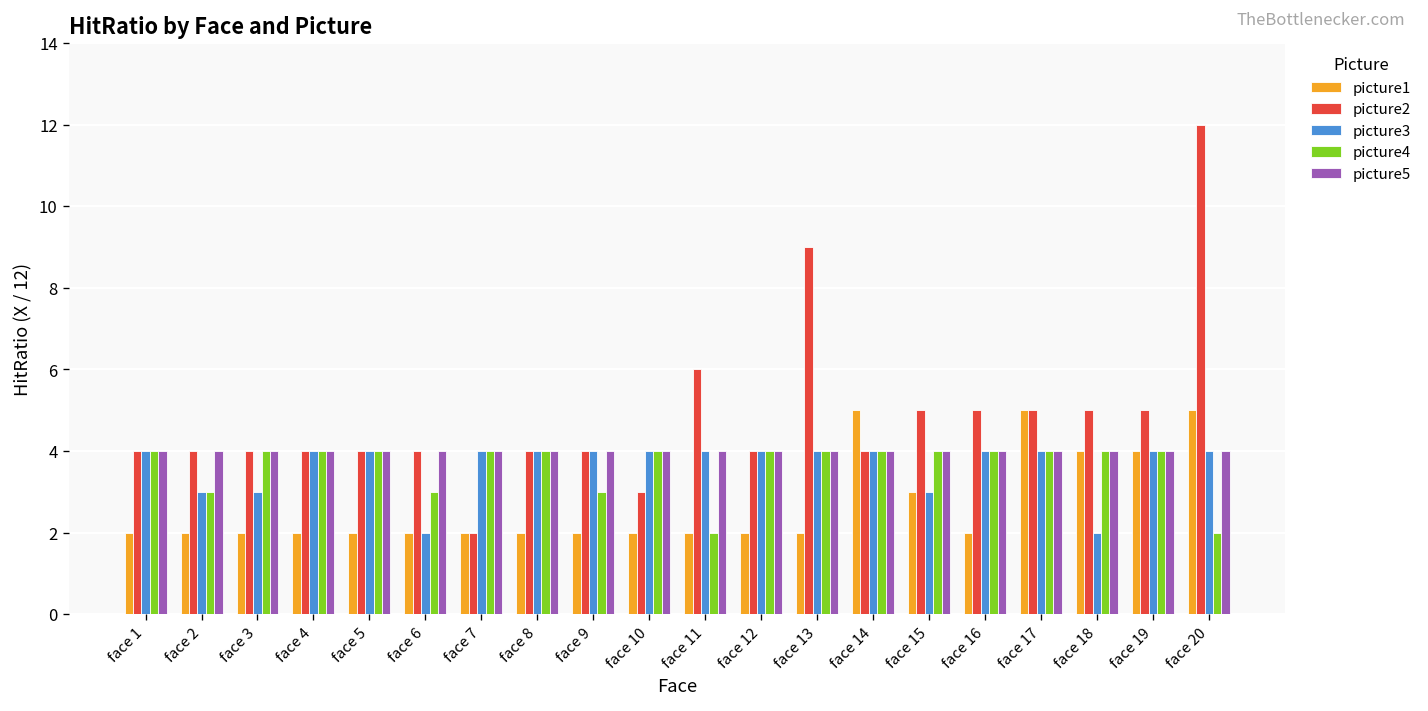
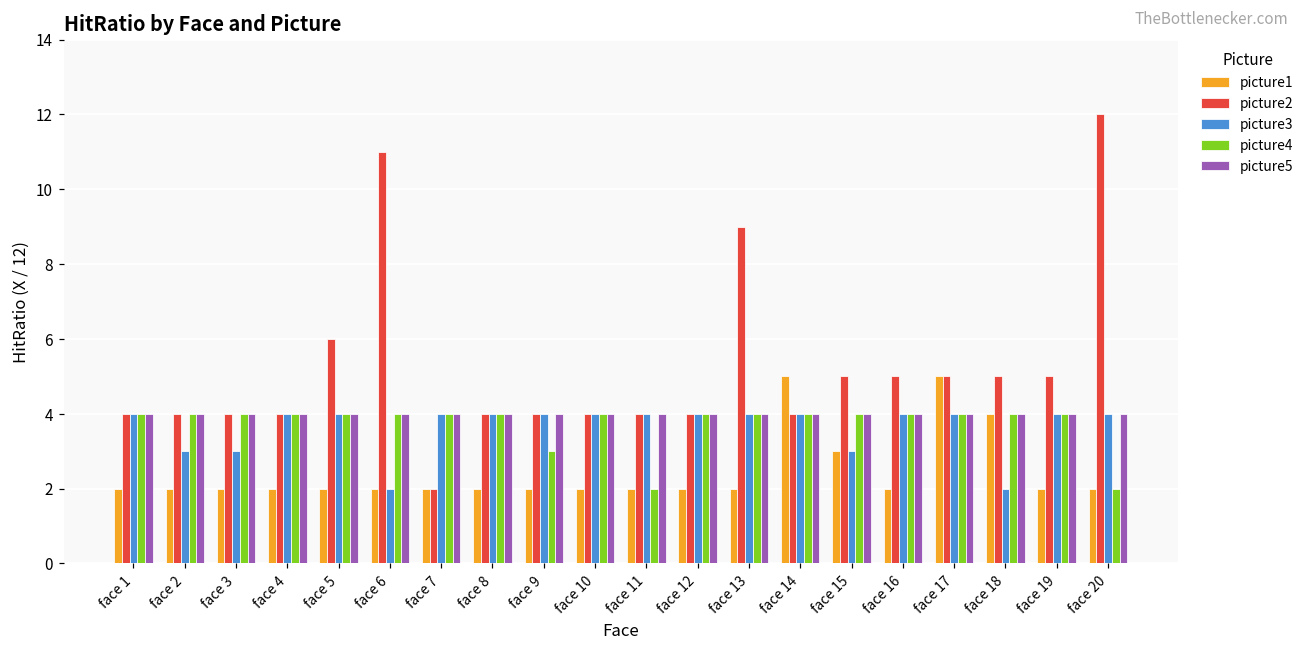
  {
    "picture1": {
      "face 1": 2,
      "face 2": 2,
      "face 3": 2,
      "face 4": 2,
      "face 5": 2,
      "face 6": 2,
      "face 7": 2,
      "face 8": 2,
      "face 9": 2,
      "face 10": 2,
      "face 11": 2,
      "face 12": 2,
      "face 13": 2,
      "face 14": 5,
      "face 15": 3,
      "face 16": 2,
      "face 17": 5,
      "face 18": 4,
-     "face 19": 4,
-     "face 20": 5
+     "face 19": 2,
+     "face 20": 2
    },
    "picture2": {
      "face 1": 4,
      "face 2": 4,
      "face 3": 4,
      "face 4": 4,
-     "face 5": 4,
-     "face 6": 4,
+     "face 5": 6,
+     "face 6": 11,
      "face 7": 2,
      "face 8": 4,
      "face 9": 4,
-     "face 10": 3,
-     "face 11": 6,
+     "face 10": 4,
+     "face 11": 4,
      "face 12": 4,
      "face 13": 9,
      "face 14": 4,
      "face 15": 5,
      "face 16": 5,
      "face 17": 5,
      "face 18": 5,
      "face 19": 5,
      "face 20": 12
    },
    "picture3": {
      "face 1": 4,
      "face 2": 3,
      "face 3": 3,
      "face 4": 4,
      "face 5": 4,
      "face 6": 2,
      "face 7": 4,
      "face 8": 4,
      "face 9": 4,
      "face 10": 4,
      "face 11": 4,
      "face 12": 4,
      "face 13": 4,
      "face 14": 4,
      "face 15": 3,
      "face 16": 4,
      "face 17": 4,
      "face 18": 2,
      "face 19": 4,
      "face 20": 4
    },
    "picture4": {
      "face 1": 4,
-     "face 2": 3,
+     "face 2": 4,
      "face 3": 4,
      "face 4": 4,
      "face 5": 4,
-     "face 6": 3,
+     "face 6": 4,
      "face 7": 4,
      "face 8": 4,
      "face 9": 3,
      "face 10": 4,
      "face 11": 2,
      "face 12": 4,
      "face 13": 4,
      "face 14": 4,
      "face 15": 4,
      "face 16": 4,
      "face 17": 4,
      "face 18": 4,
      "face 19": 4,
      "face 20": 2
    },
    "picture5": {
      "face 1": 4,
      "face 2": 4,
      "face 3": 4,
      "face 4": 4,
      "face 5": 4,
      "face 6": 4,
      "face 7": 4,
      "face 8": 4,
      "face 9": 4,
      "face 10": 4,
      "face 11": 4,
      "face 12": 4,
      "face 13": 4,
      "face 14": 4,
      "face 15": 4,
      "face 16": 4,
      "face 17": 4,
      "face 18": 4,
      "face 19": 4,
      "face 20": 4
    }
  }
